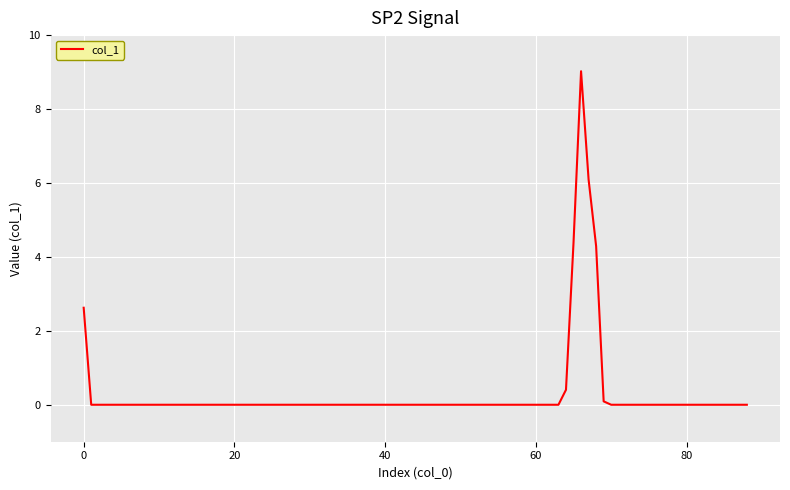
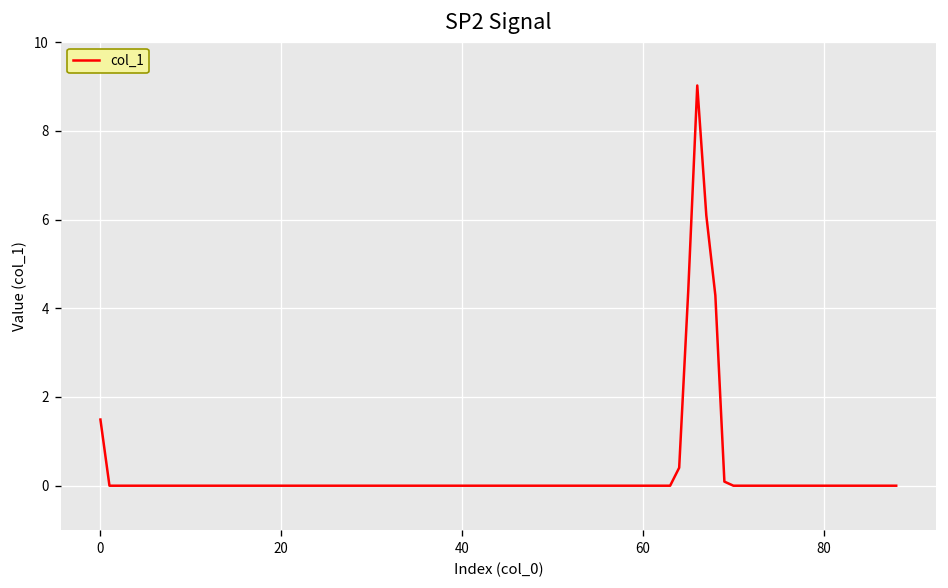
  {
-   "0": 2.6,
+   "0": 1.5,
    "60": 0.0,
    "80": 0.0
  }
